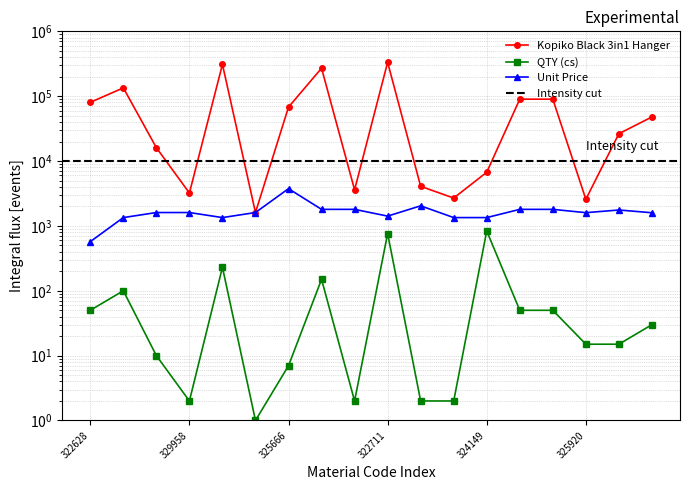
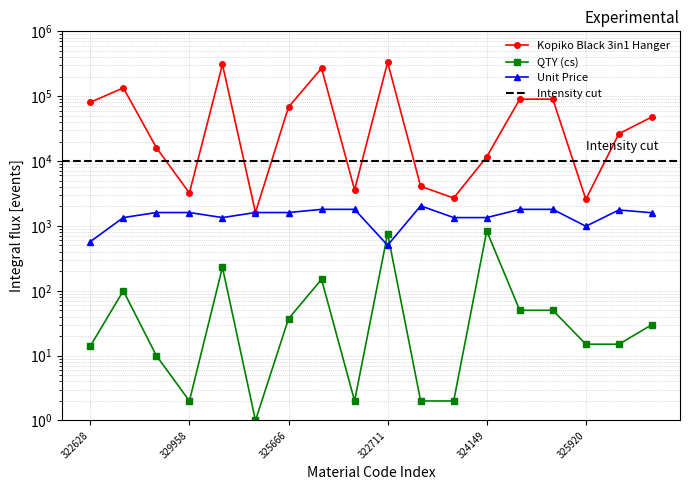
  {
    "Kopiko Black 3in1 Hanger": {
      "322628": 80000,
      "329958": 3000,
      "325666": 70000,
      "322711": 300000,
-     "324149": 7000,
+     "324149": 12000,
      "325920": 2600
    },
    "QTY (cs)": {
-     "322628": 50,
+     "322628": 14,
      "329958": 2,
-     "325666": 7,
+     "325666": 40,
      "322711": 800,
      "324149": 800,
      "325920": 15
    },
    "Unit Price": {
      "322628": 600,
      "329958": 1600,
-     "325666": 4000,
-     "322711": 1400,
+     "325666": 1600,
+     "322711": 500,
      "324149": 1300,
-     "325920": 1600
+     "325920": 1000
    }
  }
